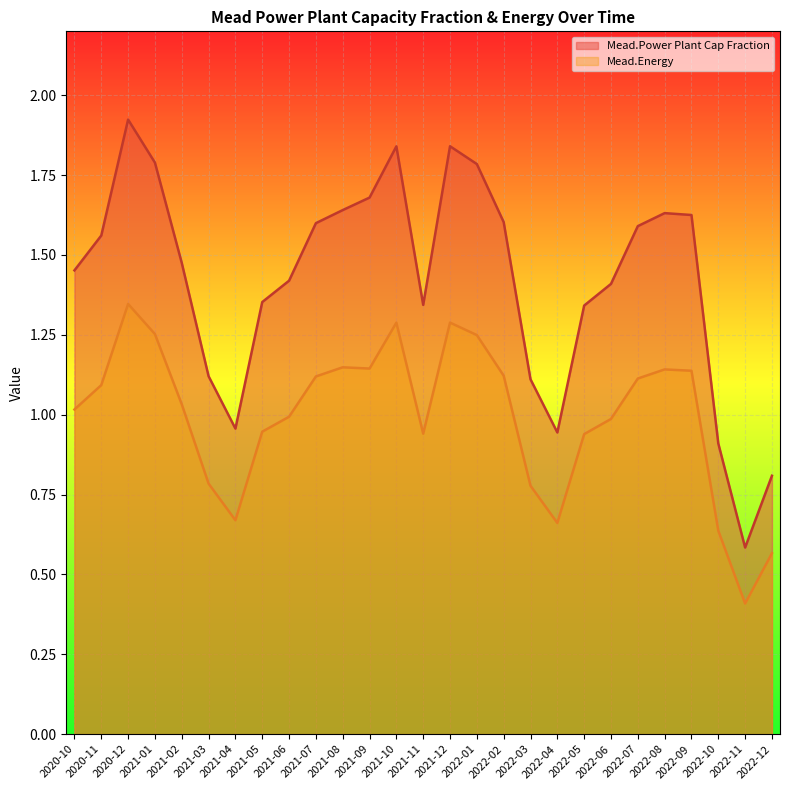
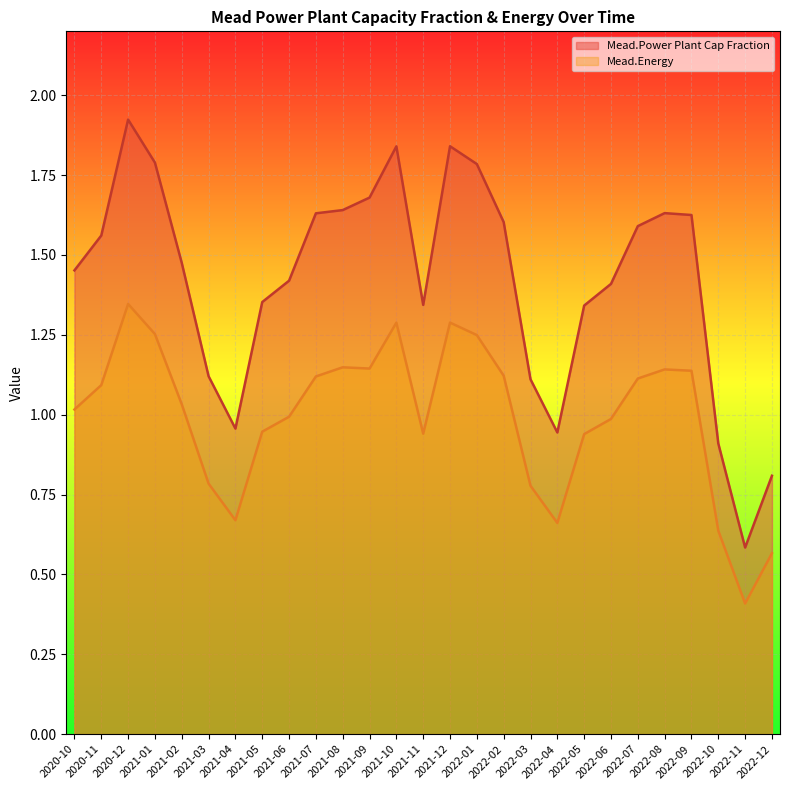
  {
    "Mead.Power Plant Cap Fraction": {
      "2020-10": 1.45,
      "2020-11": 1.56,
      "2020-12": 1.92,
      "2021-01": 1.79,
      "2021-02": 1.48,
      "2021-03": 1.12,
      "2021-04": 0.96,
      "2021-05": 1.35,
      "2021-06": 1.42,
-     "2021-07": 1.60,
+     "2021-07": 1.63,
      "2021-08": 1.64,
      "2021-09": 1.68,
      "2021-10": 1.84,
      "2021-11": 1.34,
      "2021-12": 1.84,
      "2022-01": 1.78,
      "2022-02": 1.60,
      "2022-03": 1.11,
      "2022-04": 0.94,
      "2022-05": 1.34,
      "2022-06": 1.41,
      "2022-07": 1.59,
      "2022-08": 1.63,
      "2022-09": 1.63,
      "2022-10": 0.91,
      "2022-11": 0.58,
      "2022-12": 0.81
    },
    "Mead.Energy": {
      "2020-10": 1.02,
      "2020-11": 1.09,
      "2020-12": 1.35,
      "2021-01": 1.25,
      "2021-02": 1.03,
      "2021-03": 0.78,
      "2021-04": 0.67,
      "2021-05": 0.95,
      "2021-06": 0.99,
      "2021-07": 1.12,
      "2021-08": 1.15,
      "2021-09": 1.14,
      "2021-10": 1.29,
      "2021-11": 0.94,
      "2021-12": 1.29,
      "2022-01": 1.25,
      "2022-02": 1.12,
      "2022-03": 0.78,
      "2022-04": 0.66,
      "2022-05": 0.94,
      "2022-06": 0.99,
      "2022-07": 1.11,
      "2022-08": 1.14,
      "2022-09": 1.14,
      "2022-10": 0.64,
      "2022-11": 0.41,
      "2022-12": 0.57
    }
  }
